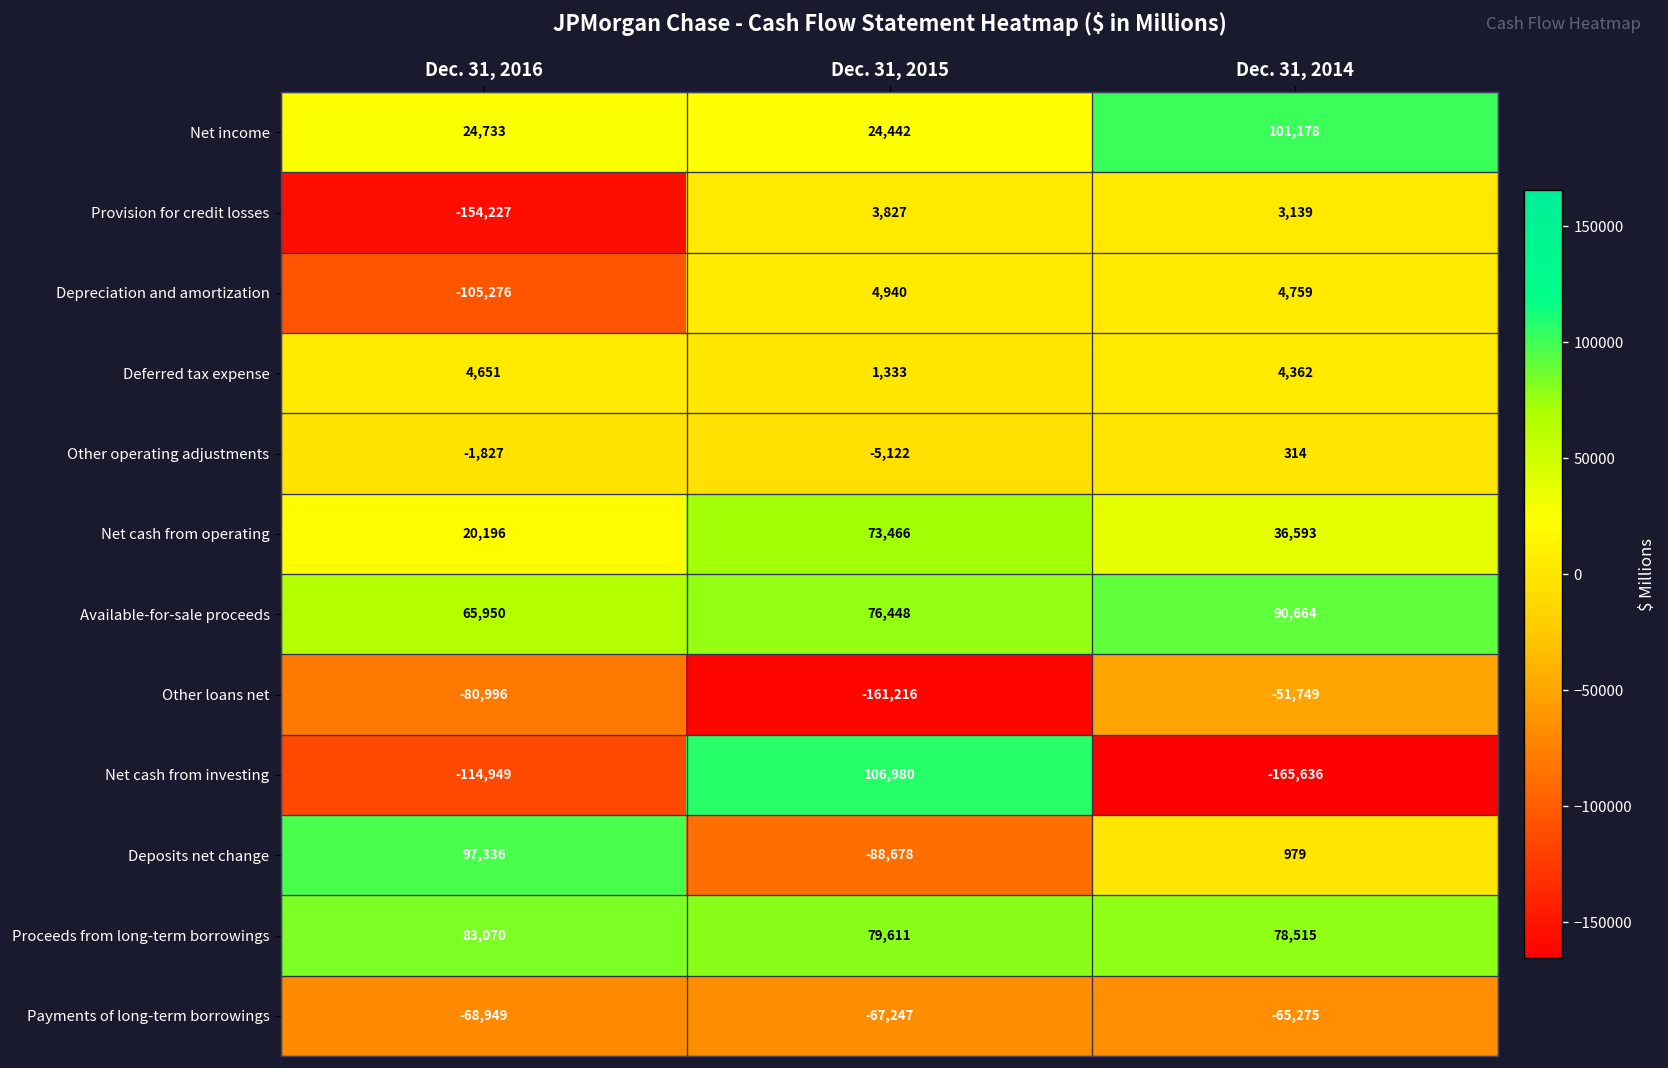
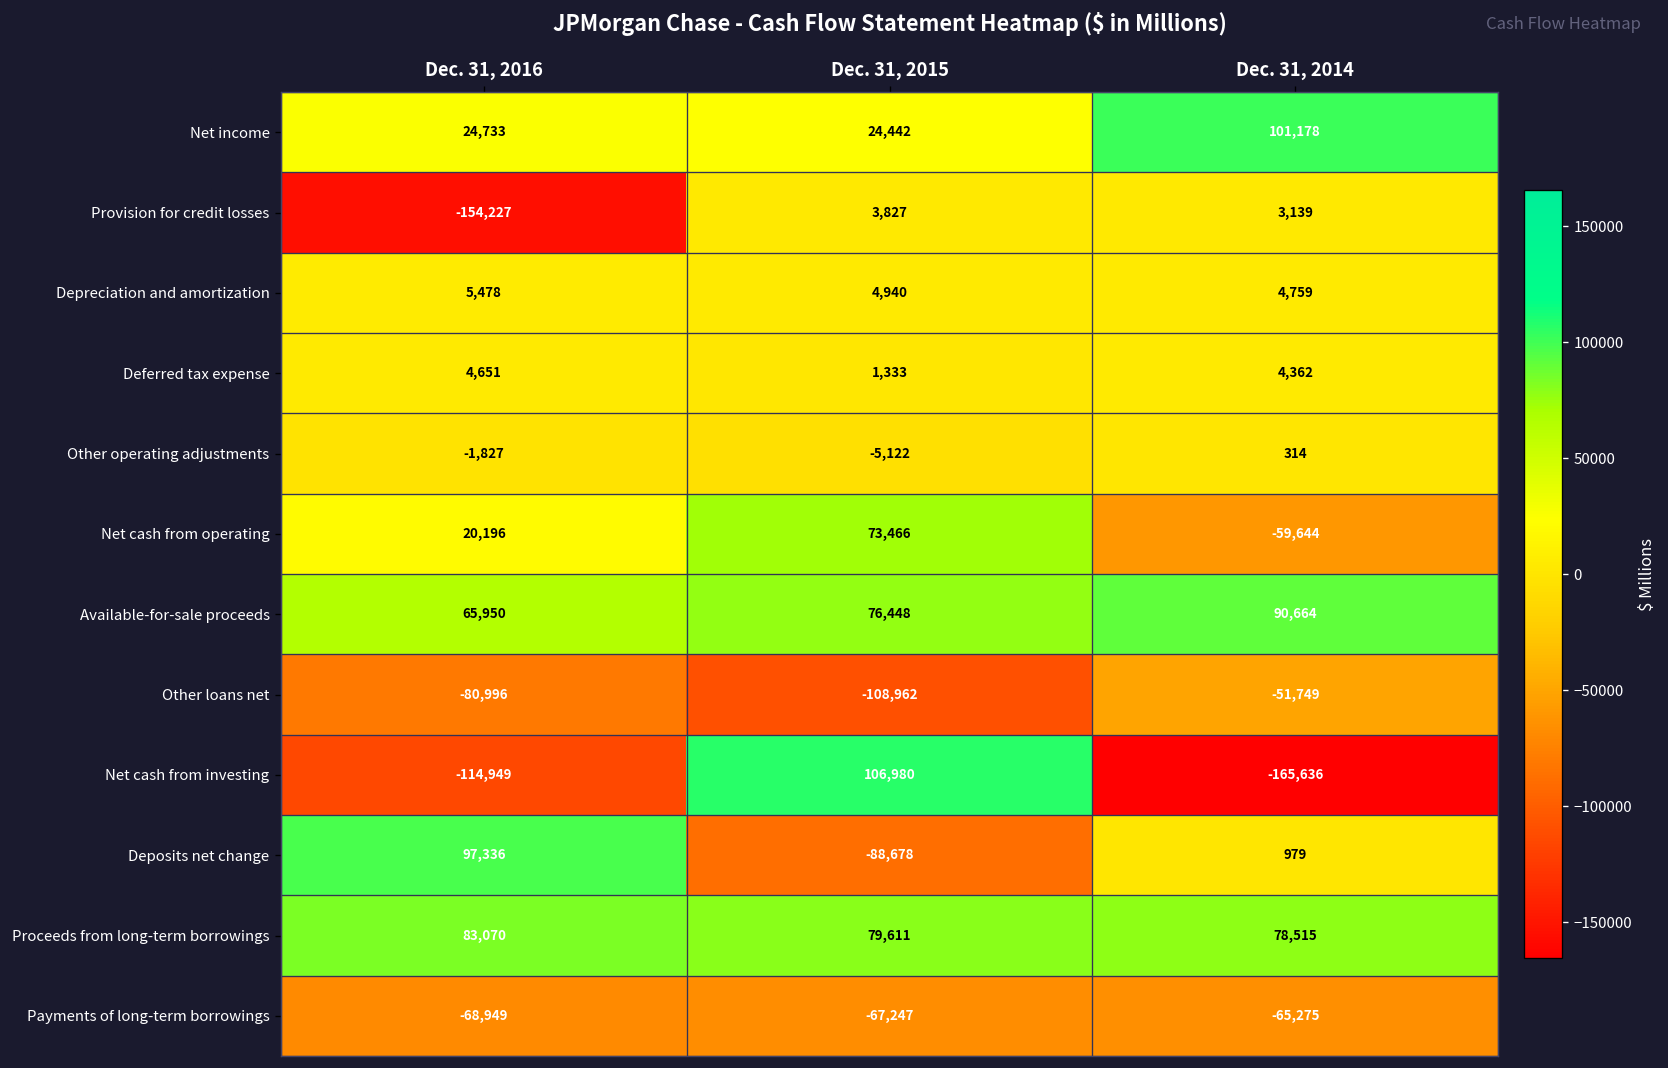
  {
    "Net income": {
      "Dec. 31, 2016": "24,733",
      "Dec. 31, 2015": "24,442",
      "Dec. 31, 2014": "101,178"
    },
    "Provision for credit losses": {
      "Dec. 31, 2016": "-154,227",
      "Dec. 31, 2015": "3,827",
      "Dec. 31, 2014": "3,139"
    },
    "Depreciation and amortization": {
-     "Dec. 31, 2016": "-105,276",
+     "Dec. 31, 2016": "5,478",
      "Dec. 31, 2015": "4,940",
      "Dec. 31, 2014": "4,759"
    },
    "Deferred tax expense": {
      "Dec. 31, 2016": "4,651",
      "Dec. 31, 2015": "1,333",
      "Dec. 31, 2014": "4,362"
    },
    "Other operating adjustments": {
      "Dec. 31, 2016": "-1,827",
      "Dec. 31, 2015": "-5,122",
      "Dec. 31, 2014": "314"
    },
    "Net cash from operating": {
      "Dec. 31, 2016": "20,196",
      "Dec. 31, 2015": "73,466",
-     "Dec. 31, 2014": "36,593"
+     "Dec. 31, 2014": "-59,644"
    },
    "Available-for-sale proceeds": {
      "Dec. 31, 2016": "65,950",
      "Dec. 31, 2015": "76,448",
      "Dec. 31, 2014": "90,664"
    },
    "Other loans net": {
      "Dec. 31, 2016": "-80,996",
-     "Dec. 31, 2015": "-161,216",
+     "Dec. 31, 2015": "-108,962",
      "Dec. 31, 2014": "-51,749"
    },
    "Net cash from investing": {
      "Dec. 31, 2016": "-114,949",
      "Dec. 31, 2015": "106,980",
      "Dec. 31, 2014": "-165,636"
    },
    "Deposits net change": {
      "Dec. 31, 2016": "97,336",
      "Dec. 31, 2015": "-88,678",
      "Dec. 31, 2014": "979"
    },
    "Proceeds from long-term borrowings": {
      "Dec. 31, 2016": "83,070",
      "Dec. 31, 2015": "79,611",
      "Dec. 31, 2014": "78,515"
    },
    "Payments of long-term borrowings": {
      "Dec. 31, 2016": "-68,949",
      "Dec. 31, 2015": "-67,247",
      "Dec. 31, 2014": "-65,275"
    }
  }
